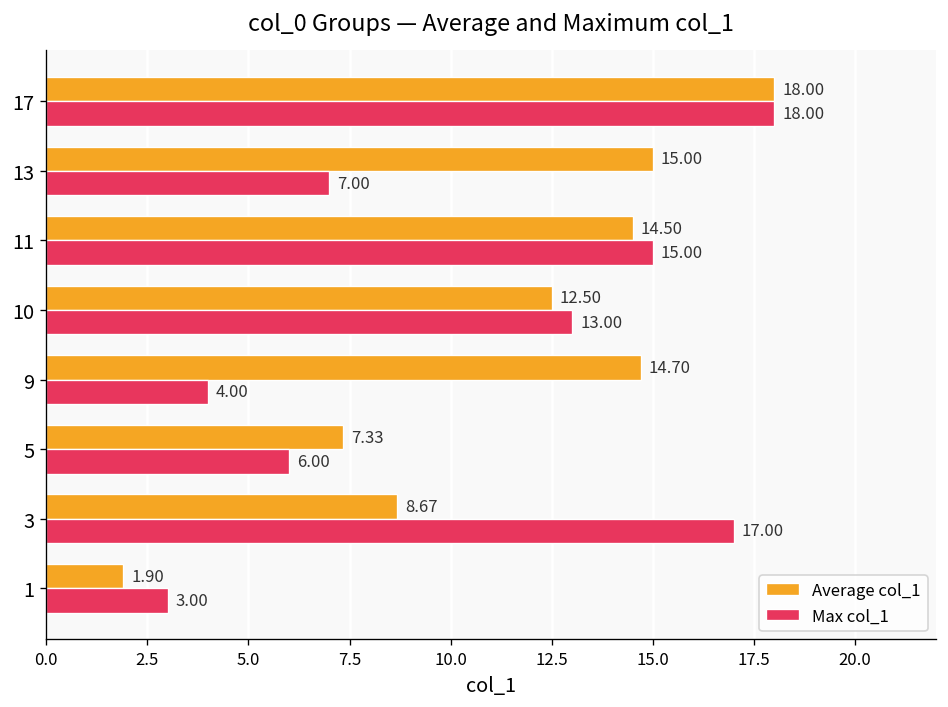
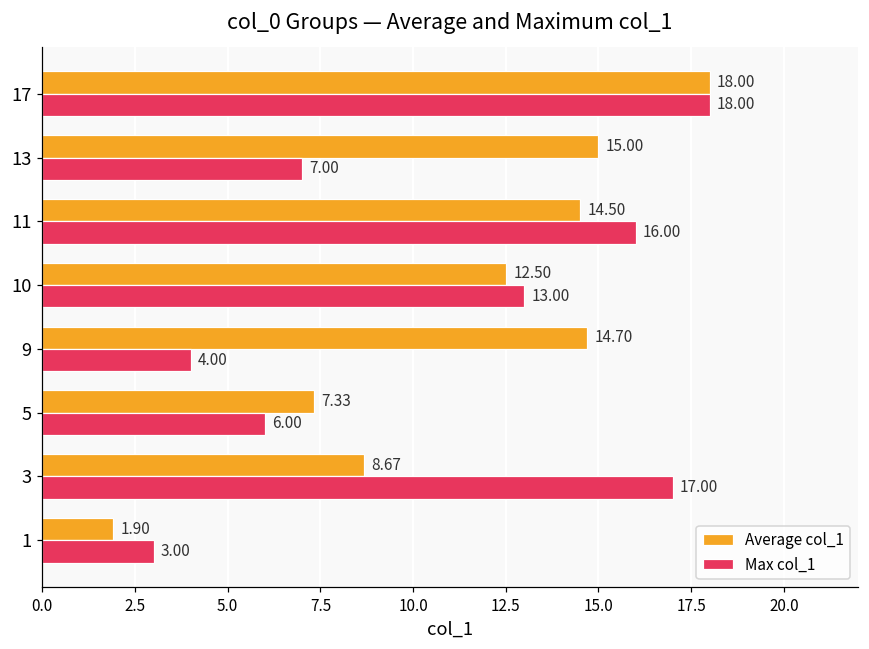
  {
    "Average col_1": {
      "17": 18.00,
      "13": 15.00,
      "11": 14.50,
      "10": 12.50,
      "9": 14.70,
      "5": 7.33,
      "3": 8.67,
      "1": 1.90
    },
    "Max col_1": {
      "17": 18.00,
      "13": 7.00,
-     "11": 15.00,
+     "11": 16.00,
      "10": 13.00,
      "9": 4.00,
      "5": 6.00,
      "3": 17.00,
      "1": 3.00
    }
  }
